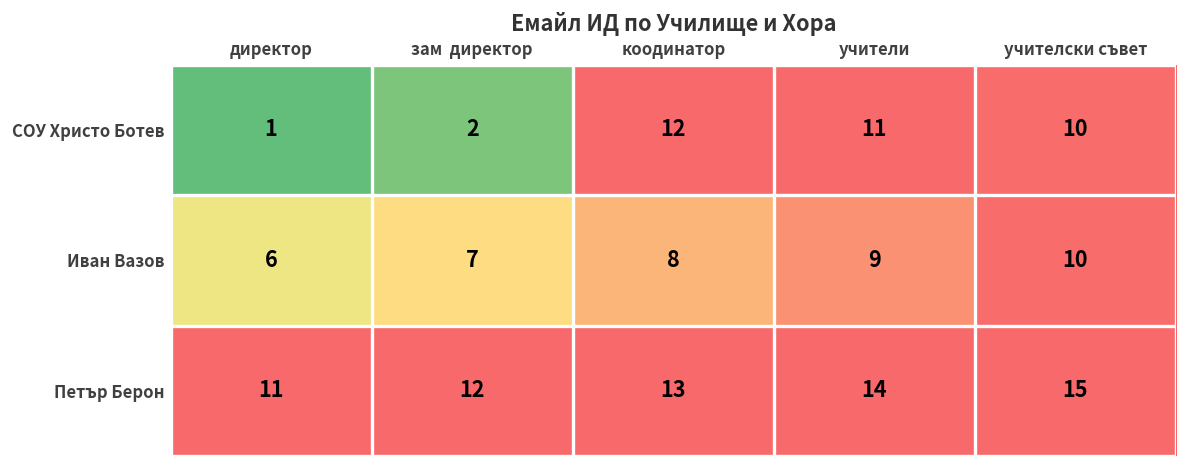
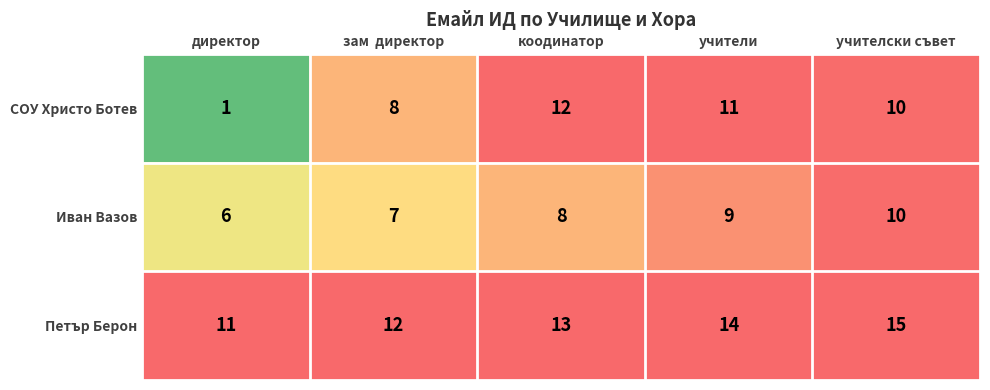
  {
    "СОУ Христо Ботев": {
      "директор": 1,
-     "зам директор": 2,
+     "зам директор": 8,
      "кooдинатор": 12,
      "учители": 11,
      "учителски съвет": 10
    },
    "Иван Вазов": {
      "директор": 6,
      "зам директор": 7,
      "кooдинатор": 8,
      "учители": 9,
      "учителски съвет": 10
    },
    "Петър Берон": {
      "директор": 11,
      "зам директор": 12,
      "кooдинатор": 13,
      "учители": 14,
      "учителски съвет": 15
    }
  }
